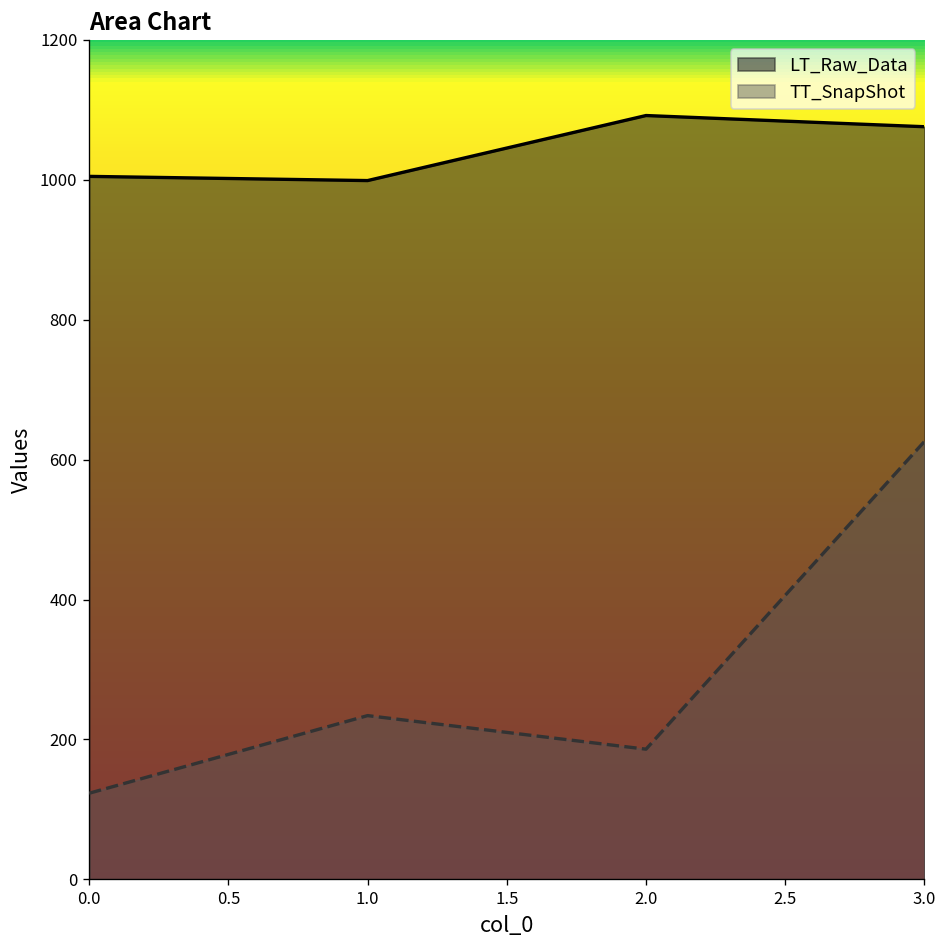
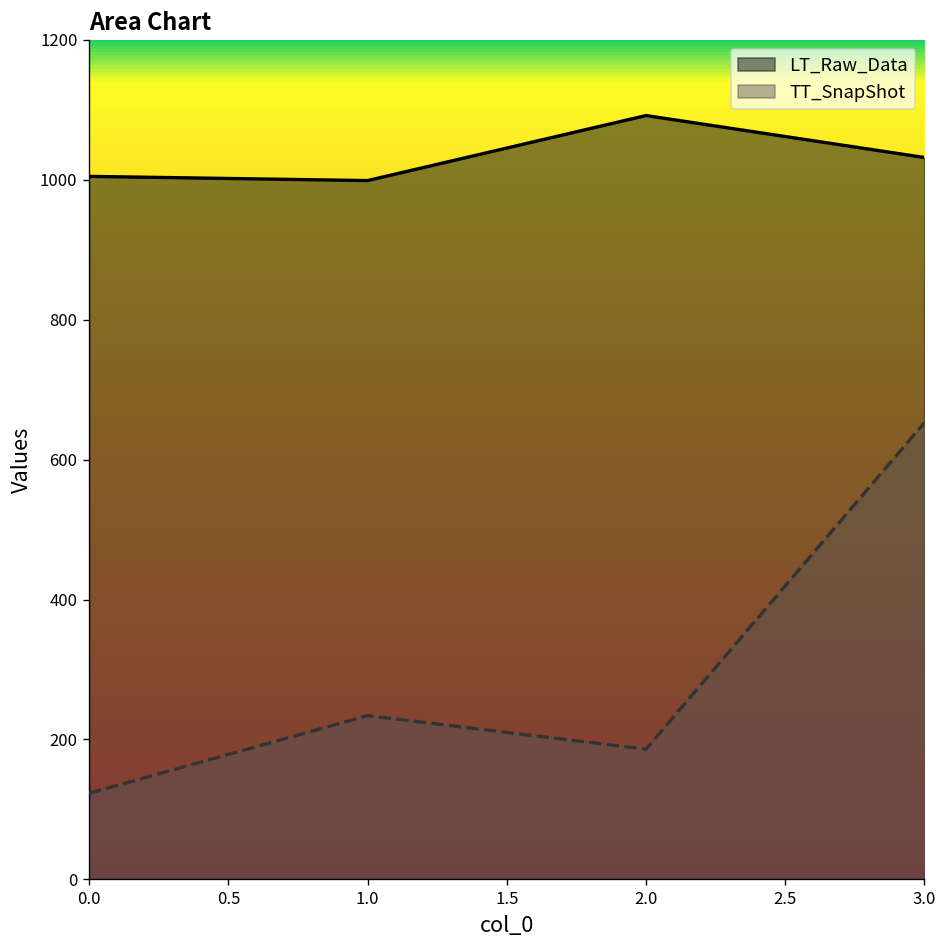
  {
    "LT_Raw_Data": {
      "0.0": 1010,
      "1.0": 1000,
      "2.0": 1090,
-     "3.0": 1080
+     "3.0": 1030
    },
    "TT_SnapShot": {
      "0.0": 120,
      "1.0": 230,
      "2.0": 190,
-     "3.0": 630
+     "3.0": 650
    }
  }
